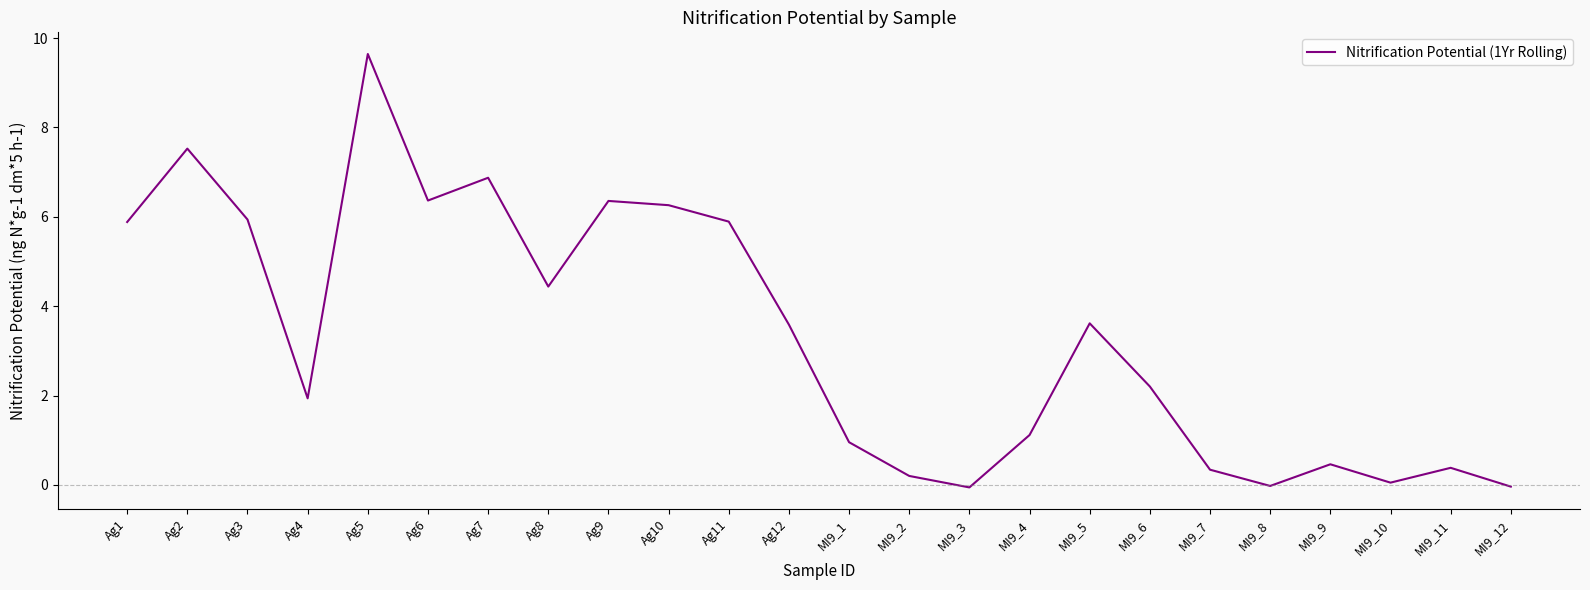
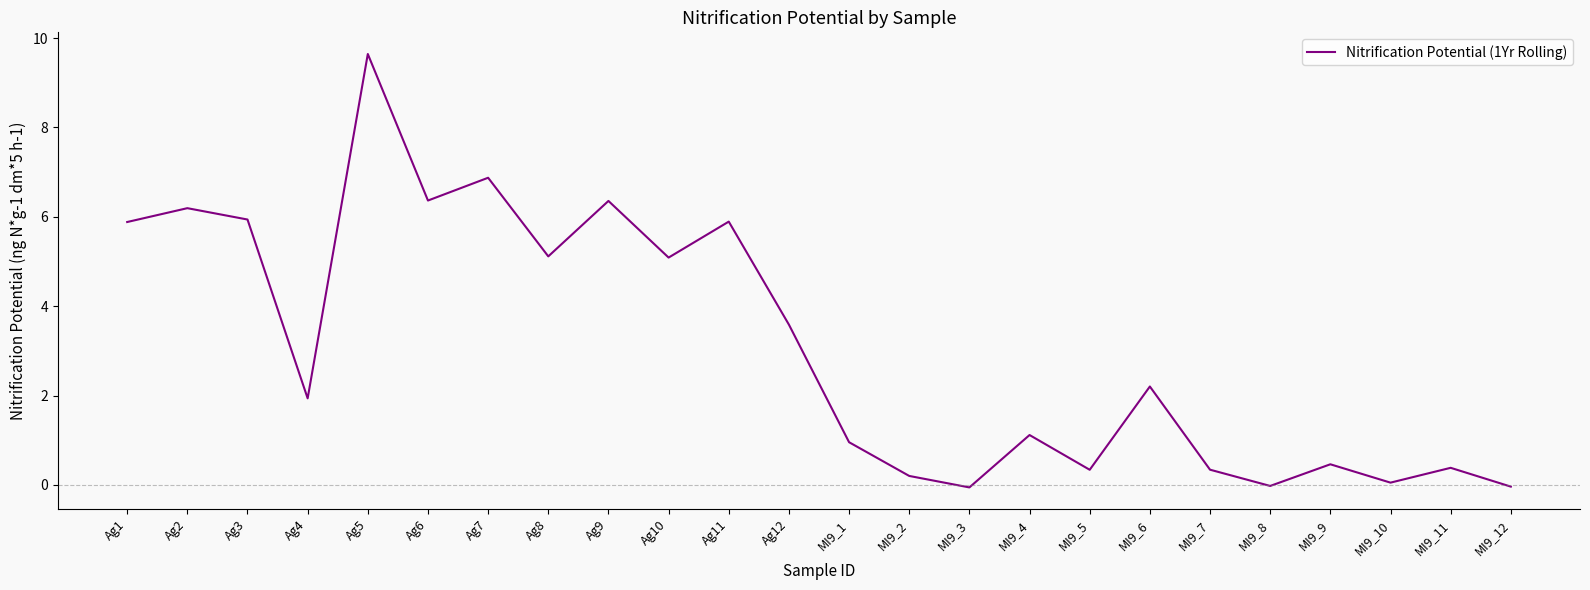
  {
    "Ag1": 5.9,
-   "Ag2": 7.5,
+   "Ag2": 6.2,
    "Ag3": 5.9,
    "Ag4": 1.9,
    "Ag5": 9.6,
    "Ag6": 6.4,
    "Ag7": 6.9,
-   "Ag8": 4.4,
+   "Ag8": 5.1,
    "Ag9": 6.4,
-   "Ag10": 6.3,
+   "Ag10": 5.1,
    "Ag11": 5.9,
    "Ag12": 3.6,
    "MI9_1": 1.0,
    "MI9_2": 0.2,
    "MI9_3": -0.1,
    "MI9_4": 1.1,
-   "MI9_5": 3.6,
+   "MI9_5": 0.3,
    "MI9_6": 2.2,
    "MI9_7": 0.3,
    "MI9_8": 0.0,
    "MI9_9": 0.5,
    "MI9_10": 0.1,
    "MI9_11": 0.4,
    "MI9_12": 0.0
  }
